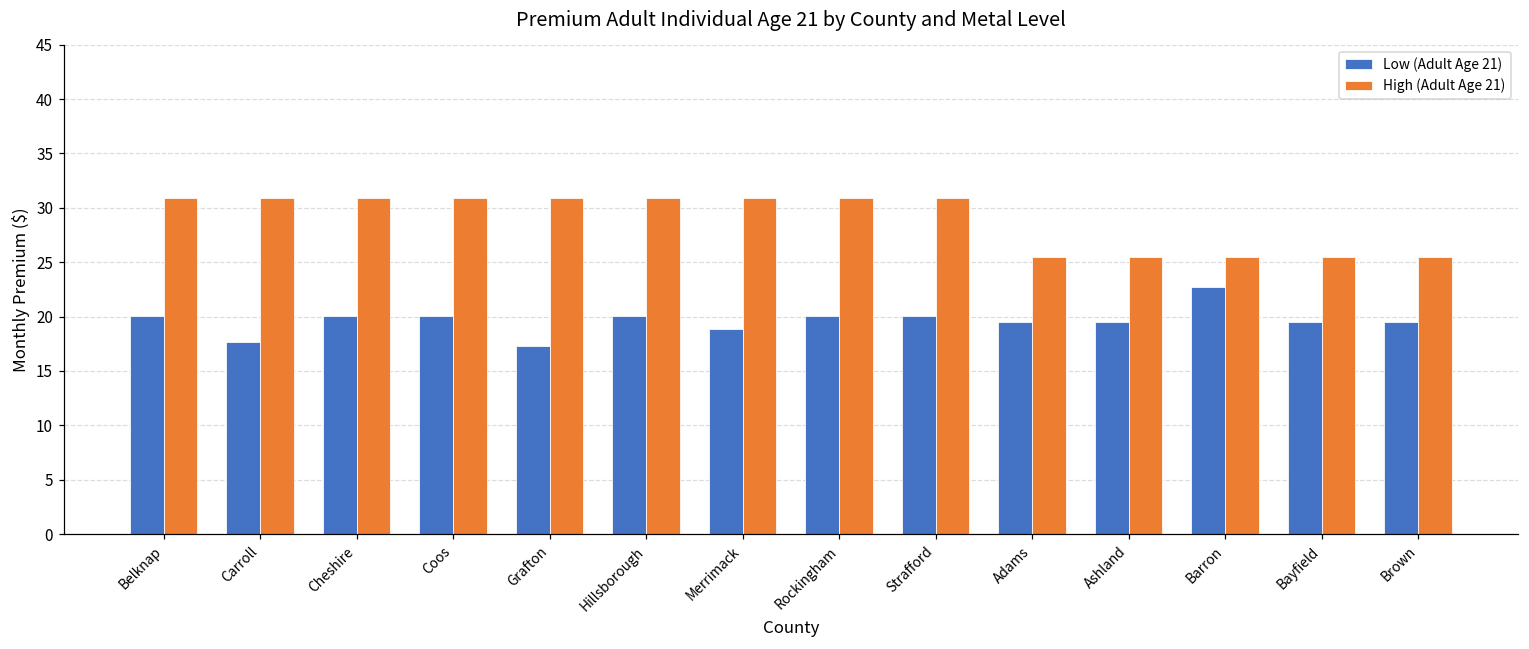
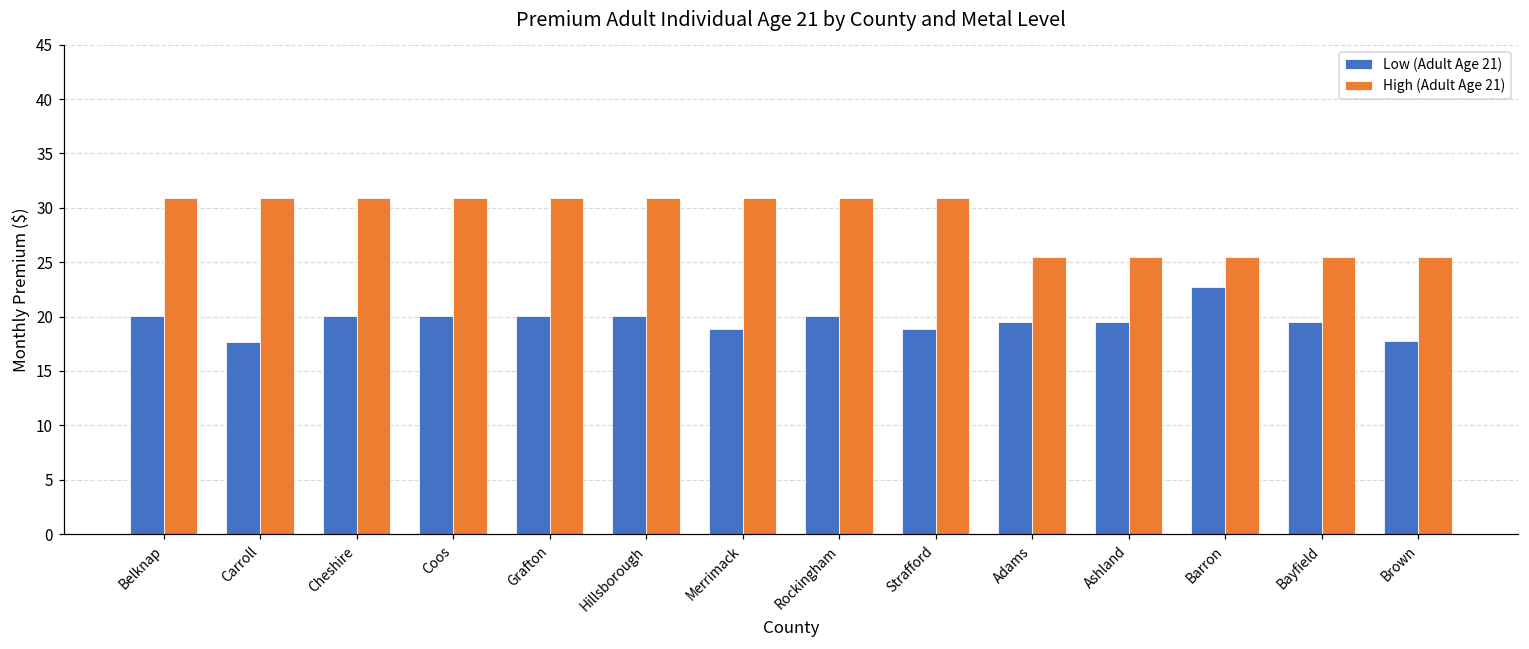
  {
    "Low (Adult Age 21)": {
      "Belknap": 20,
      "Carroll": 18,
      "Cheshire": 20,
      "Coos": 20,
-     "Grafton": 17,
+     "Grafton": 20,
      "Hillsborough": 20,
      "Merrimack": 19,
      "Rockingham": 20,
-     "Strafford": 20,
+     "Strafford": 19,
      "Adams": 19,
      "Ashland": 19,
      "Barron": 23,
      "Bayfield": 19,
-     "Brown": 19
+     "Brown": 18
    },
    "High (Adult Age 21)": {
      "Belknap": 31,
      "Carroll": 31,
      "Cheshire": 31,
      "Coos": 31,
      "Grafton": 31,
      "Hillsborough": 31,
      "Merrimack": 31,
      "Rockingham": 31,
      "Strafford": 31,
      "Adams": 26,
      "Ashland": 26,
      "Barron": 26,
      "Bayfield": 26,
      "Brown": 26
    }
  }
